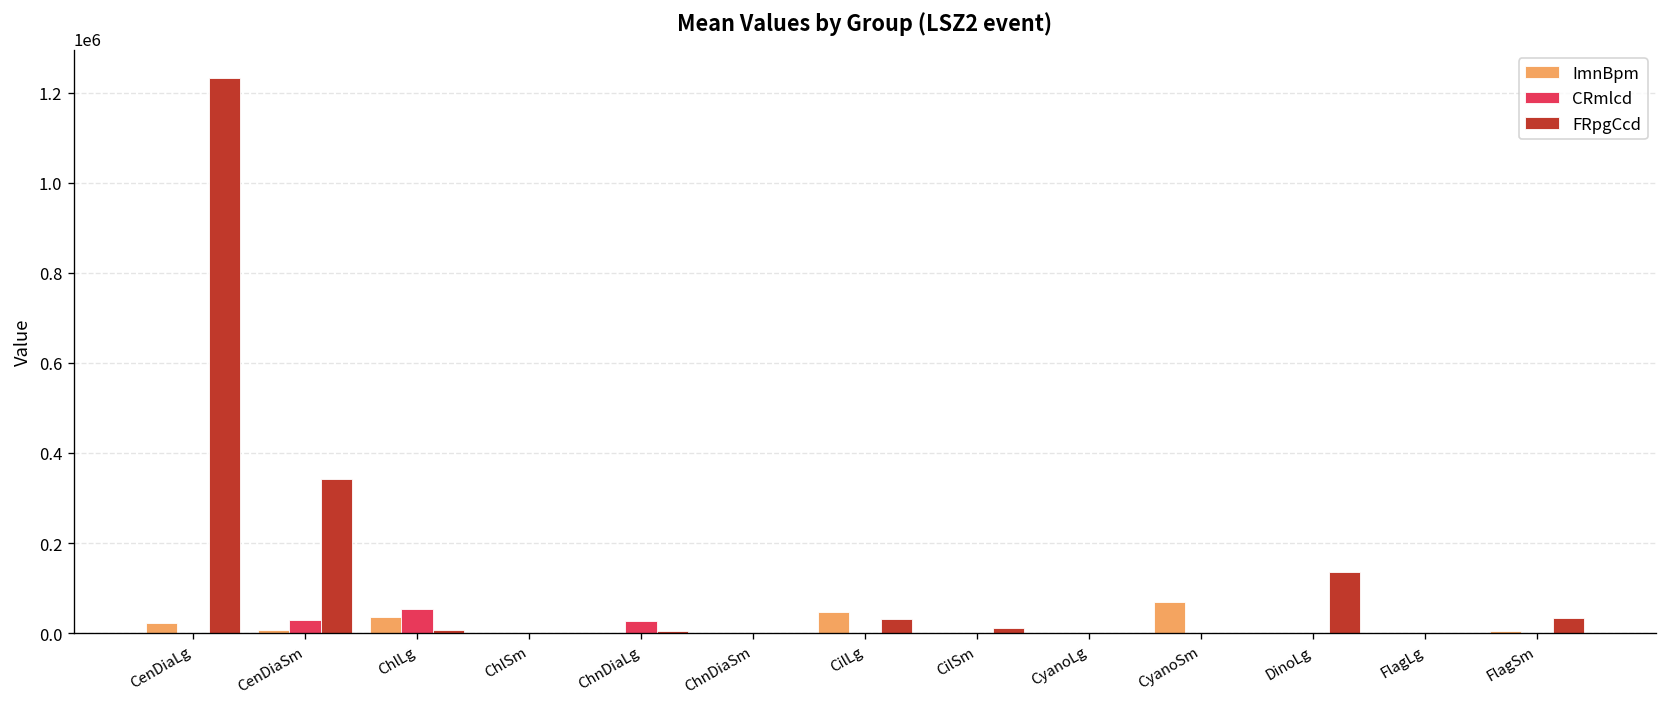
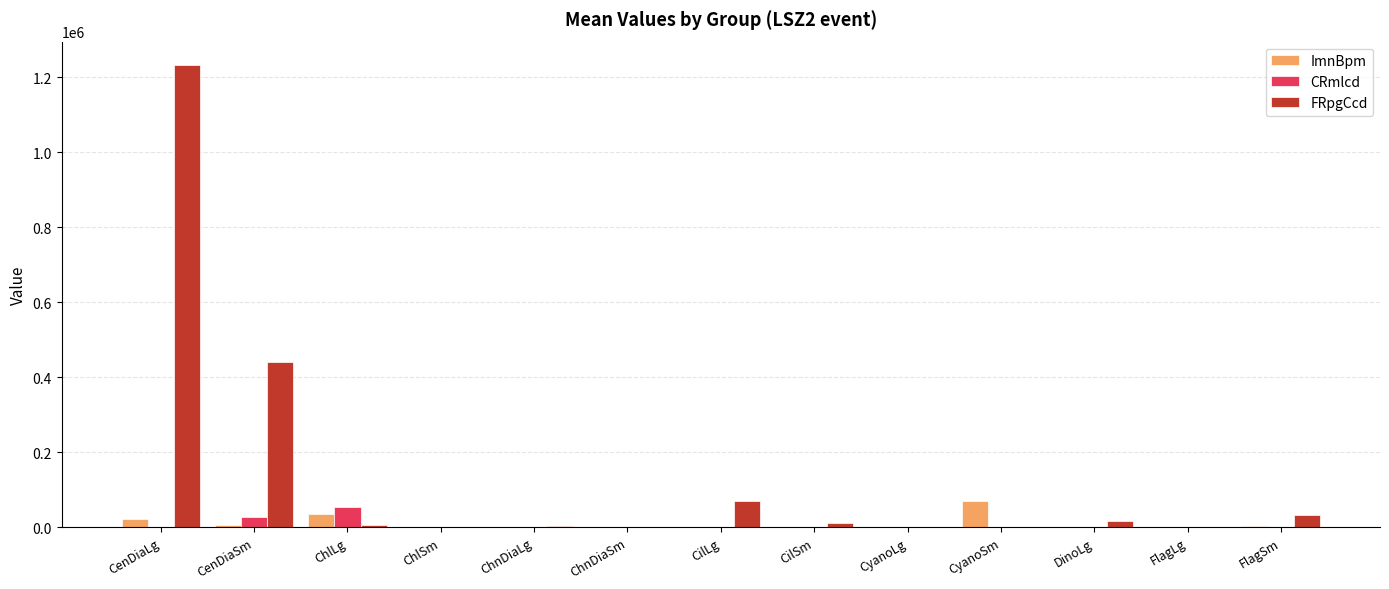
  {
    "ImnBpm": {
      "CenDiaLg": 20000,
      "CenDiaSm": 10000,
      "ChlLg": 40000,
      "ChnDiaSm": 0,
-     "CilLg": 50000,
+     "CilLg": 0,
      "CyanoLg": 0,
      "CyanoSm": 70000
    },
    "CRmlcd": {
      "CenDiaSm": 30000,
      "ChlLg": 50000,
-     "ChnDiaLg": 30000,
+     "ChnDiaLg": 0,
      "CyanoSm": 0,
      "FlagLg": 0
    },
    "FRpgCcd": {
      "CenDiaLg": 1230000,
-     "CenDiaSm": 340000,
+     "CenDiaSm": 440000,
      "ChlLg": 10000,
      "ChnDiaSm": 0,
-     "CilLg": 30000,
+     "CilLg": 70000,
      "CilSm": 10000,
      "CyanoLg": 0,
      "CyanoSm": 0,
-     "DinoLg": 140000,
+     "DinoLg": 20000,
      "FlagLg": 0,
      "FlagSm": 30000
    }
  }
